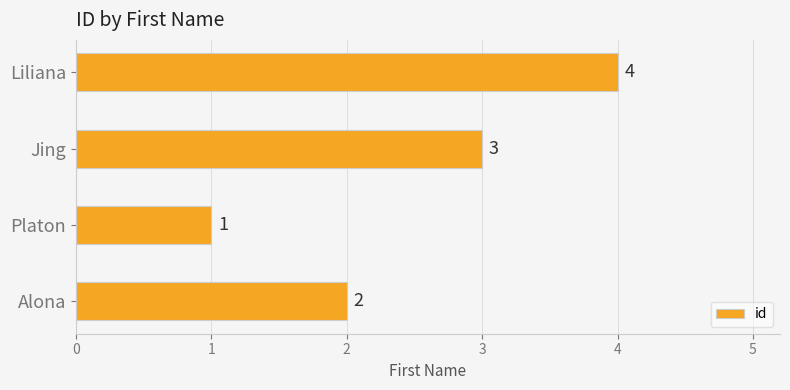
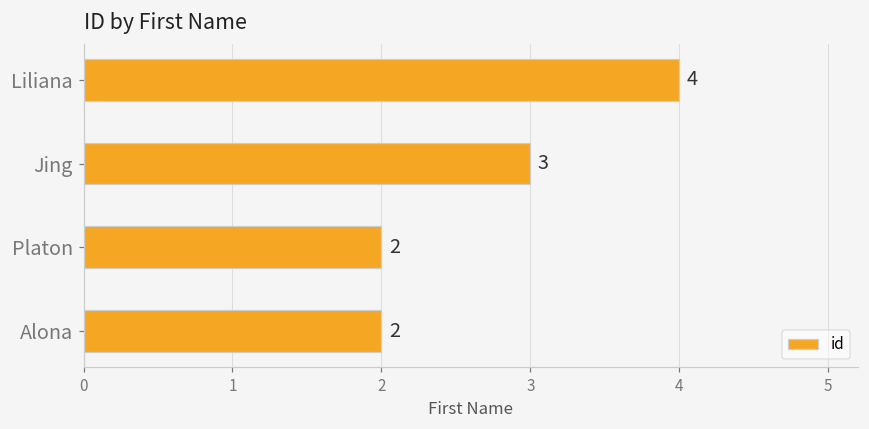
  {
    "Liliana": 4,
    "Jing": 3,
-   "Platon": 1,
+   "Platon": 2,
    "Alona": 2
  }
